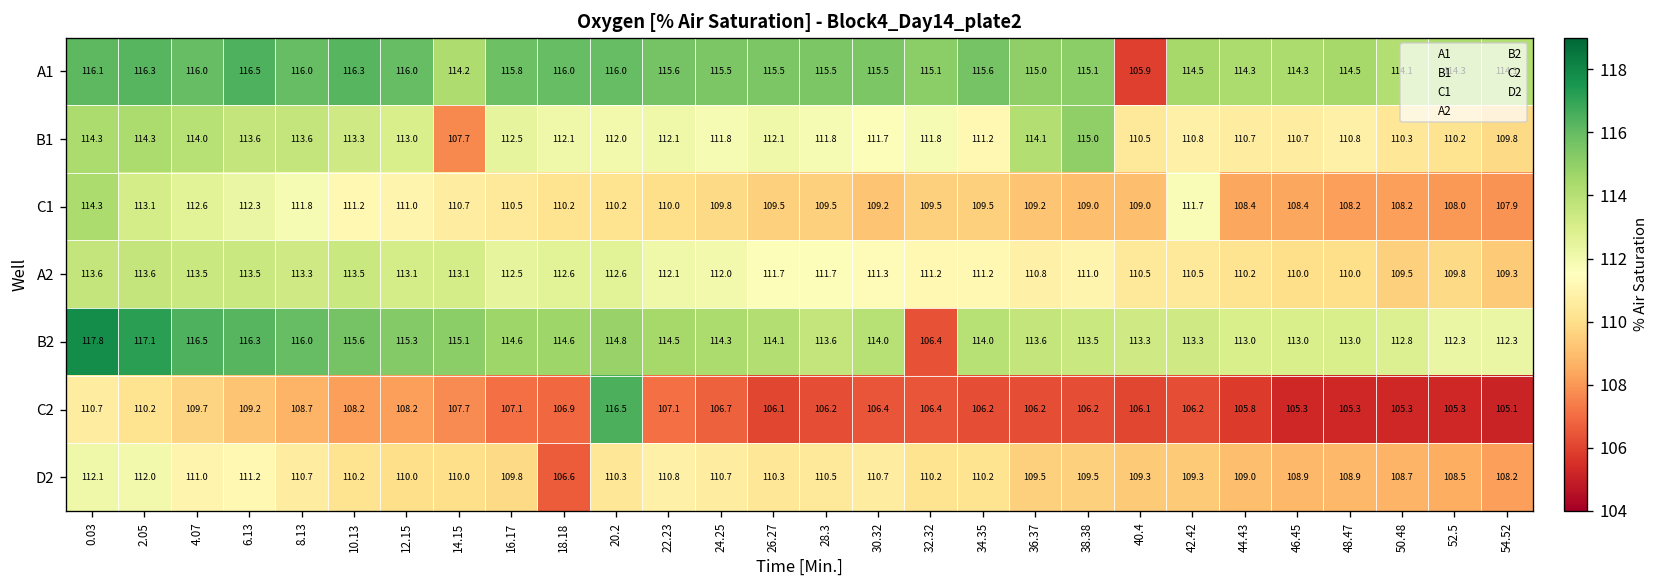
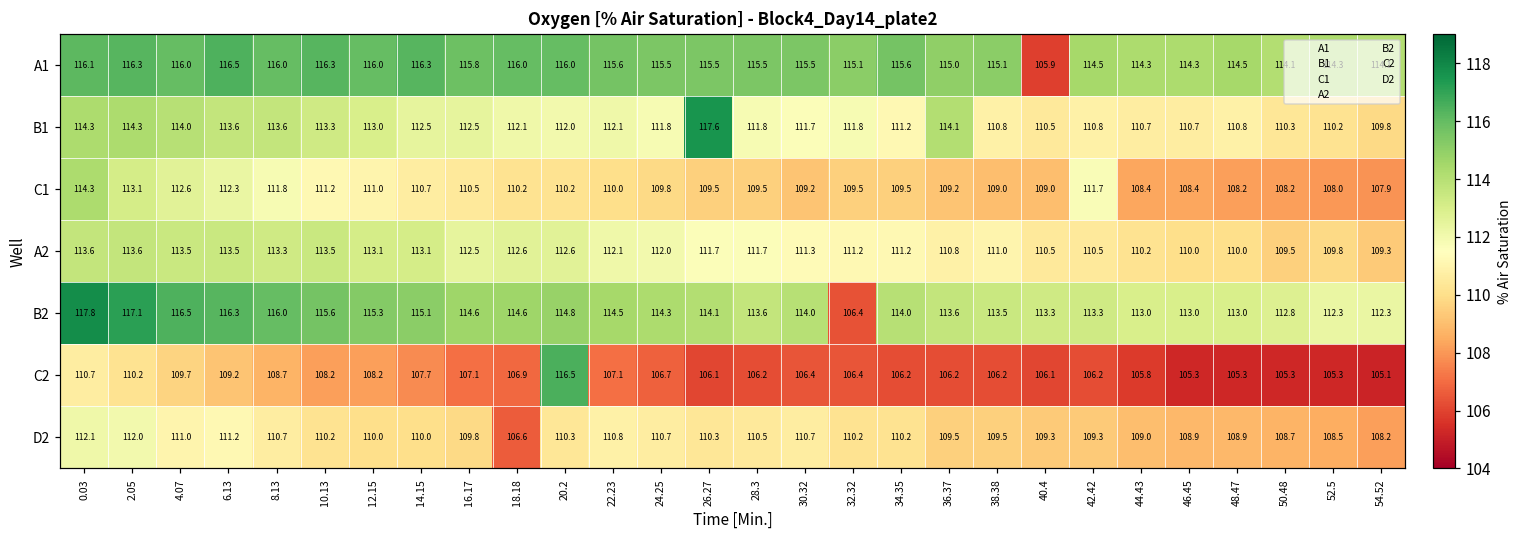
  {
    "A1": {
-     "14.15": 114.2
+     "14.15": 116.3
    },
    "B1": {
-     "14.15": 107.7,
-     "26.27": 112.1,
-     "38.38": 115.0
+     "14.15": 112.5,
+     "26.27": 117.6,
+     "38.38": 110.8
    }
  }
